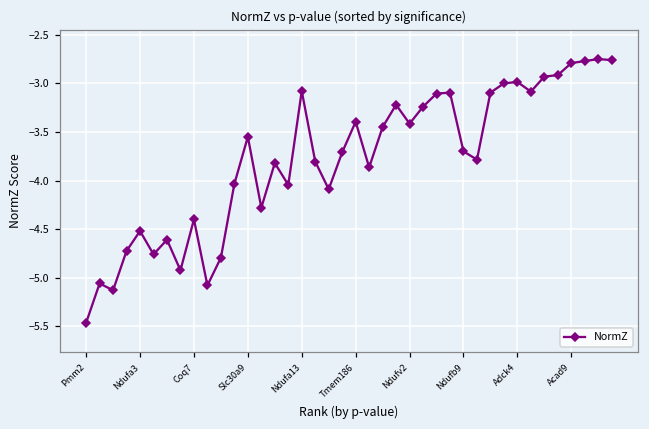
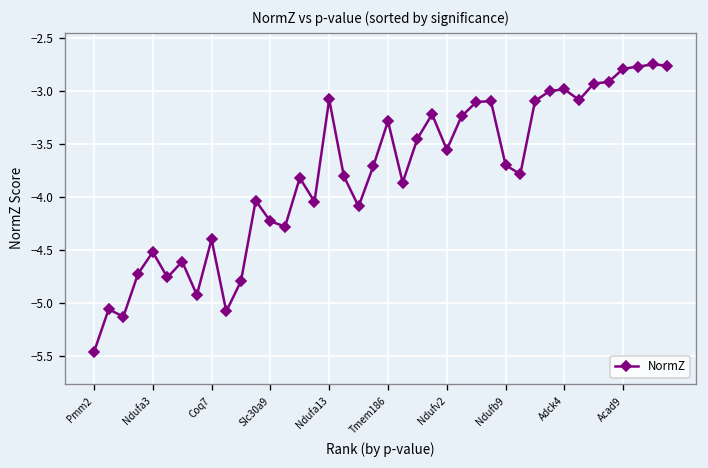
  {
    "Pmm2": -5.5,
    "Ndufa3": -4.5,
    "Coq7": -4.4,
-   "Slc30a9": -3.6,
+   "Slc30a9": -4.2,
    "Ndufa13": -3.1,
-   "Tmem186": -3.4,
-   "Ndufv2": -3.4,
+   "Tmem186": -3.3,
+   "Ndufv2": -3.6,
    "Ndufb9": -3.7,
    "Adck4": -3.0,
    "Acad9": -2.8
  }
